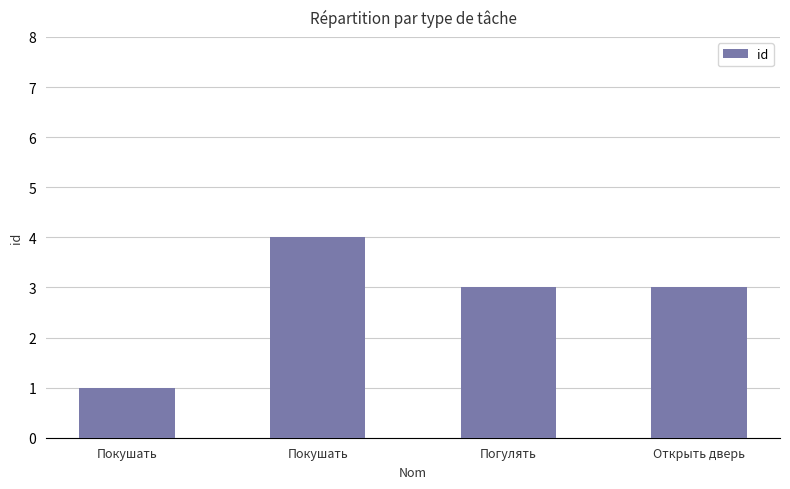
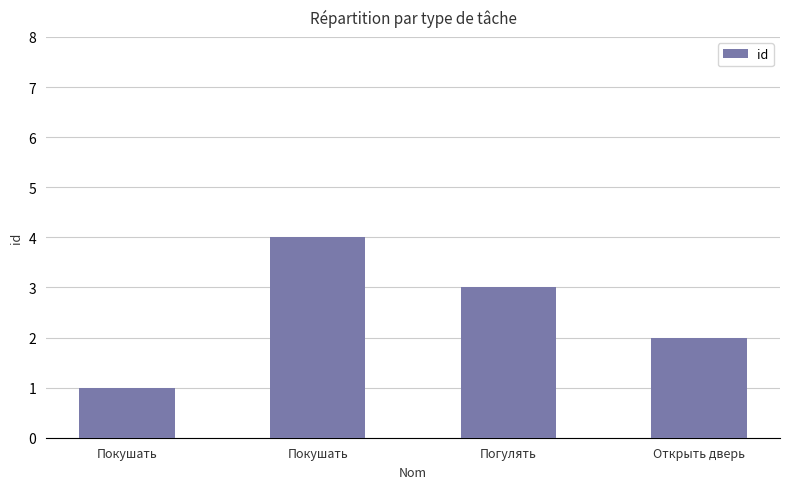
  {
    "Погулять": 3,
-   "Открыть дверь": 3
+   "Открыть дверь": 2
  }
